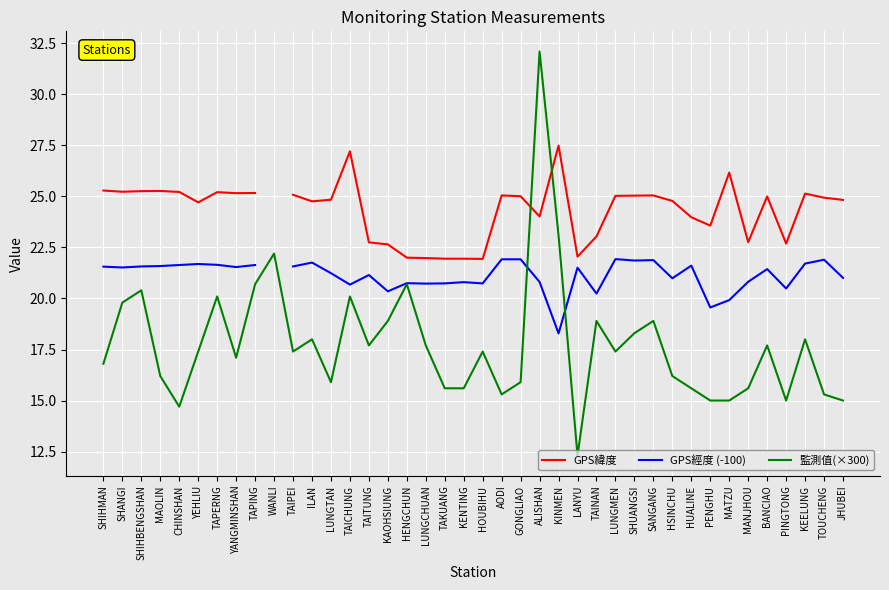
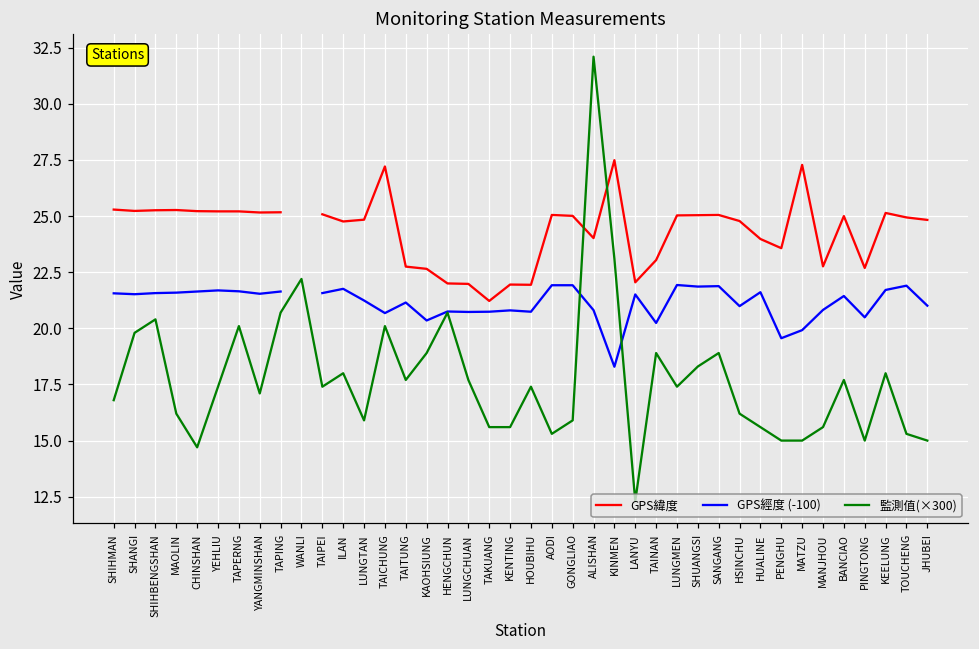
  {
    "GPS緯度": {
      "SHIHMAN": 25.3,
      "SHANGI": 25.2,
      "SHIHBENGSHAN": 25.3,
      "MAOLIN": 25.3,
      "CHINSHAN": 25.2,
-     "YEHLIU": 24.7,
+     "YEHLIU": 25.2,
      "TAPERNG": 25.2,
      "YANGMINSHAN": 25.2,
      "TAPING": 25.2,
      "TAIPEI": 25.1,
      "ILAN": 24.8,
      "LUNGTAN": 24.8,
      "TAICHUNG": 27.2,
      "TAITUNG": 22.8,
      "KAOHSIUNG": 22.7,
      "HENGCHUN": 22.0,
      "LUNGCHUAN": 22.0,
-     "TAKUANG": 22.0,
+     "TAKUANG": 21.2,
      "KENTING": 22.0,
      "HOUBIHU": 21.9,
      "AODI": 25.1,
      "GONGLIAO": 25.0,
      "ALISHAN": 24.0,
      "KINMEN": 27.5,
      "LANYU": 22.1,
      "TAINAN": 23.0,
      "LUNGMEN": 25.0,
      "SHUANGSI": 25.0,
      "SANGANG": 25.1,
      "HSINCHU": 24.8,
      "HUALINE": 24.0,
      "PENGHU": 23.6,
-     "MATZU": 26.2,
+     "MATZU": 27.3,
      "MANJHOU": 22.8,
      "BANCIAO": 25.0,
      "PINGTONG": 22.7,
      "KEELUNG": 25.1,
      "TOUCHENG": 24.9,
      "JHUBEI": 24.8
    },
    "GPS經度 (-100)": {
      "SHIHMAN": 21.6,
      "SHANGI": 21.5,
      "SHIHBENGSHAN": 21.6,
      "MAOLIN": 21.6,
      "CHINSHAN": 21.6,
      "YEHLIU": 21.7,
      "TAPERNG": 21.7,
      "YANGMINSHAN": 21.5,
      "TAPING": 21.6,
      "TAIPEI": 21.6,
      "ILAN": 21.8,
      "LUNGTAN": 21.2,
      "TAICHUNG": 20.7,
      "TAITUNG": 21.2,
      "KAOHSIUNG": 20.3,
      "LUNGCHUAN": 20.7,
      "TAKUANG": 20.7,
      "KENTING": 20.8,
      "HOUBIHU": 20.7,
      "AODI": 21.9,
      "GONGLIAO": 21.9,
      "ALISHAN": 20.8,
      "KINMEN": 18.3,
      "LANYU": 21.5,
      "TAINAN": 20.2,
      "LUNGMEN": 21.9,
      "SHUANGSI": 21.9,
      "SANGANG": 21.9,
      "HSINCHU": 21.0,
      "HUALINE": 21.6,
      "PENGHU": 19.6,
      "MATZU": 19.9,
      "MANJHOU": 20.8,
      "BANCIAO": 21.4,
      "PINGTONG": 20.5,
      "KEELUNG": 21.7,
      "TOUCHENG": 21.9,
      "JHUBEI": 21.0
    },
    "監測值(×300)": {
      "SHIHMAN": 16.8,
      "SHANGI": 19.8,
      "SHIHBENGSHAN": 20.4,
      "MAOLIN": 16.2,
      "CHINSHAN": 14.7,
      "YEHLIU": 17.4,
      "TAPERNG": 20.1,
      "YANGMINSHAN": 17.1,
      "TAPING": 20.7,
      "WANLI": 22.2,
      "TAIPEI": 17.4,
      "ILAN": 18.0,
      "LUNGTAN": 15.9,
      "TAICHUNG": 20.1,
      "TAITUNG": 17.7,
      "KAOHSIUNG": 18.9,
      "LUNGCHUAN": 17.7,
      "TAKUANG": 15.6,
      "KENTING": 15.6,
      "HOUBIHU": 17.4,
      "AODI": 15.3,
      "GONGLIAO": 15.9,
      "ALISHAN": 32.1,
      "KINMEN": 23.1,
      "TAINAN": 18.9,
      "LUNGMEN": 17.4,
      "SHUANGSI": 18.3,
      "SANGANG": 18.9,
      "HSINCHU": 16.2,
      "HUALINE": 15.6,
      "PENGHU": 15.0,
      "MATZU": 15.0,
      "MANJHOU": 15.6,
      "BANCIAO": 17.7,
      "PINGTONG": 15.0,
      "KEELUNG": 18.0,
      "TOUCHENG": 15.3,
      "JHUBEI": 15.0
    }
  }
